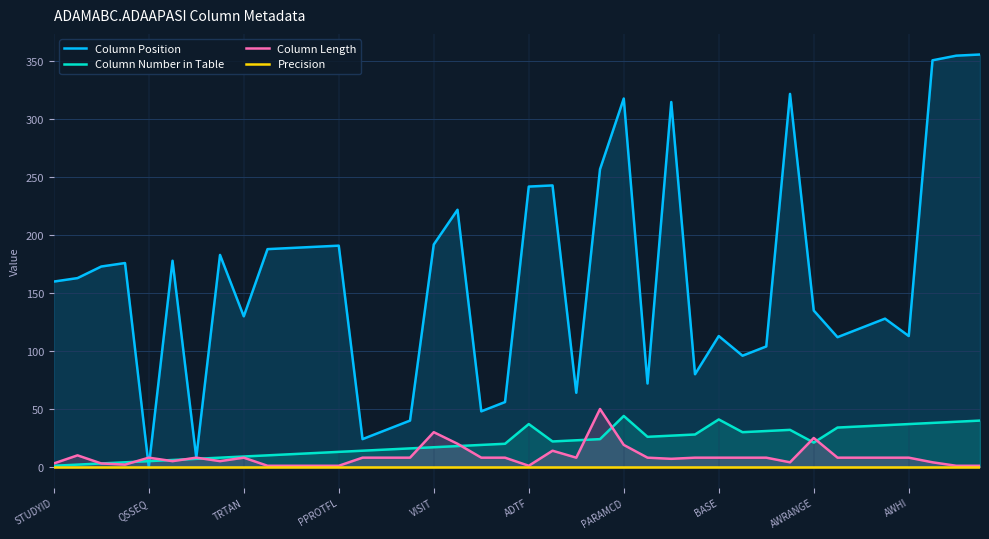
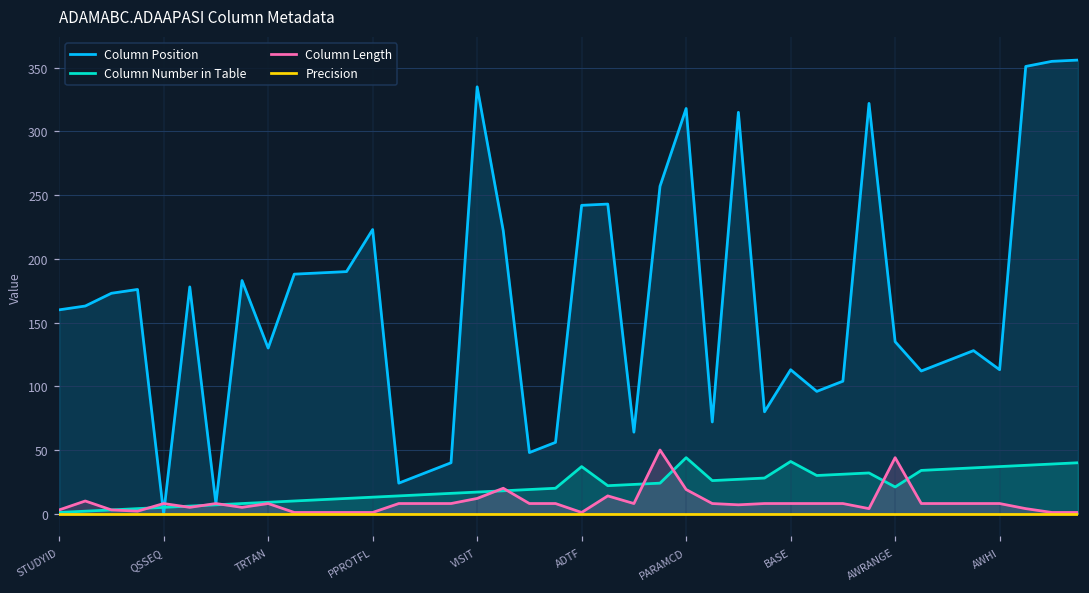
  {
    "Column Position": {
      "STUDYID": 160,
      "TRTAN": 130,
-     "PPROTFL": 191,
-     "VISIT": 192,
+     "PPROTFL": 223,
+     "VISIT": 335,
      "ADTF": 242,
      "PARAMCD": 318,
      "BASE": 113,
      "AWRANGE": 135,
      "AWHI": 113
    },
    "Column Number in Table": {
      "QSSEQ": 5,
      "PPROTFL": 13,
      "VISIT": 17,
      "ADTF": 37,
      "PARAMCD": 44,
      "BASE": 41,
      "AWRANGE": 21,
      "AWHI": 37
    },
    "Column Length": {
      "QSSEQ": 8,
-     "VISIT": 30,
+     "VISIT": 12,
      "PARAMCD": 19,
      "BASE": 8,
-     "AWRANGE": 25,
+     "AWRANGE": 44,
      "AWHI": 8
    },
    "Precision": {
      "TRTAN": 0,
      "VISIT": 0,
      "PARAMCD": 0,
      "BASE": 0,
      "AWRANGE": 0,
      "AWHI": 0
    }
  }
